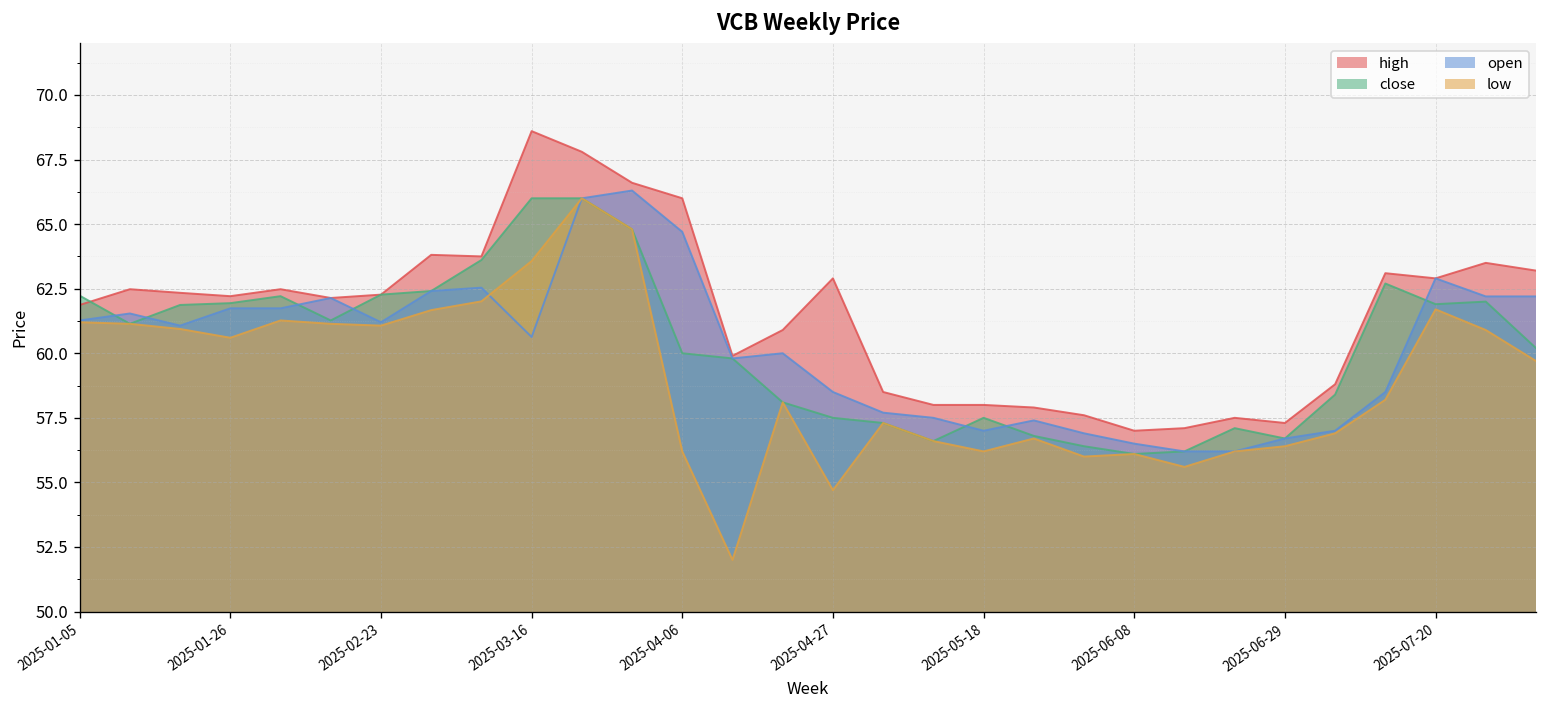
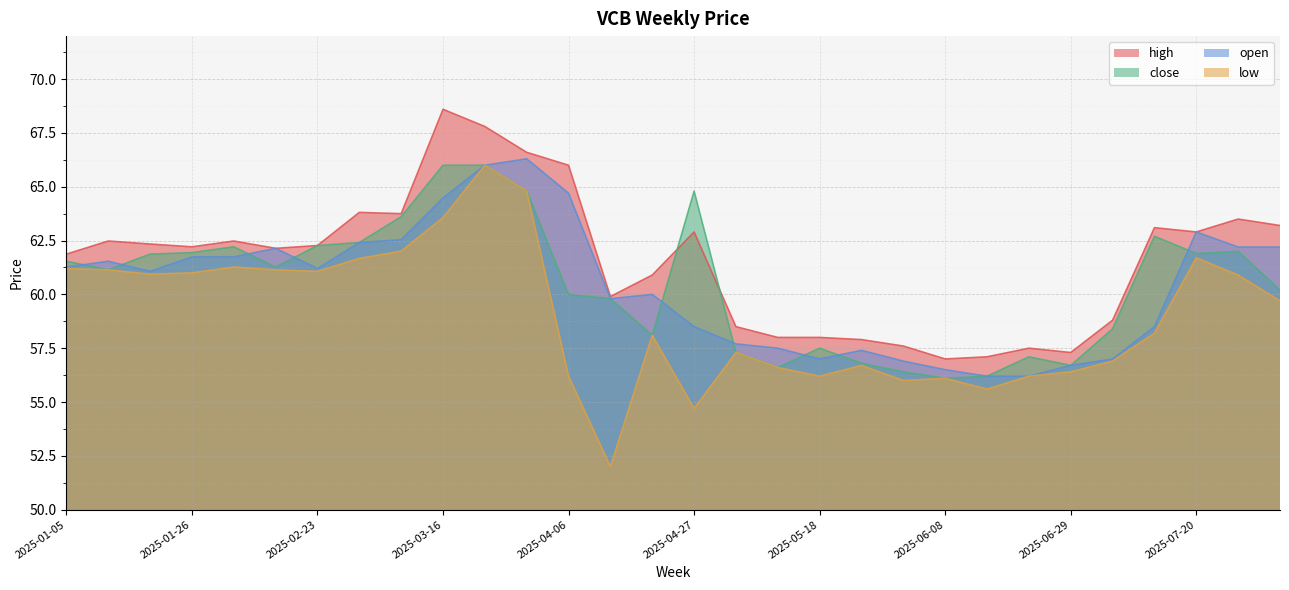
  {
    "high": {
      "2025-01-05": 61.9,
      "2025-01-26": 62.2,
      "2025-03-16": 68.6,
      "2025-04-06": 66.0,
      "2025-04-27": 62.9,
      "2025-05-18": 58.0,
      "2025-06-08": 57.0,
      "2025-06-29": 57.3
    },
    "close": {
-     "2025-01-05": 62.2,
+     "2025-01-05": 61.5,
      "2025-01-26": 61.9,
      "2025-03-16": 66.0,
      "2025-04-06": 60.0,
-     "2025-04-27": 57.5,
+     "2025-04-27": 64.8,
      "2025-05-18": 57.5,
      "2025-07-20": 61.9
    },
    "open": {
      "2025-01-26": 61.7,
      "2025-02-23": 61.2,
-     "2025-03-16": 60.6,
+     "2025-03-16": 64.5,
      "2025-04-06": 64.7,
      "2025-04-27": 58.5,
      "2025-05-18": 57.0,
      "2025-06-08": 56.5
    },
    "low": {
-     "2025-01-26": 60.6,
+     "2025-01-26": 61.0,
      "2025-02-23": 61.1,
      "2025-03-16": 63.6,
      "2025-04-06": 56.2,
      "2025-04-27": 54.7,
      "2025-05-18": 56.2,
      "2025-06-29": 56.4,
      "2025-07-20": 61.7
    }
  }
